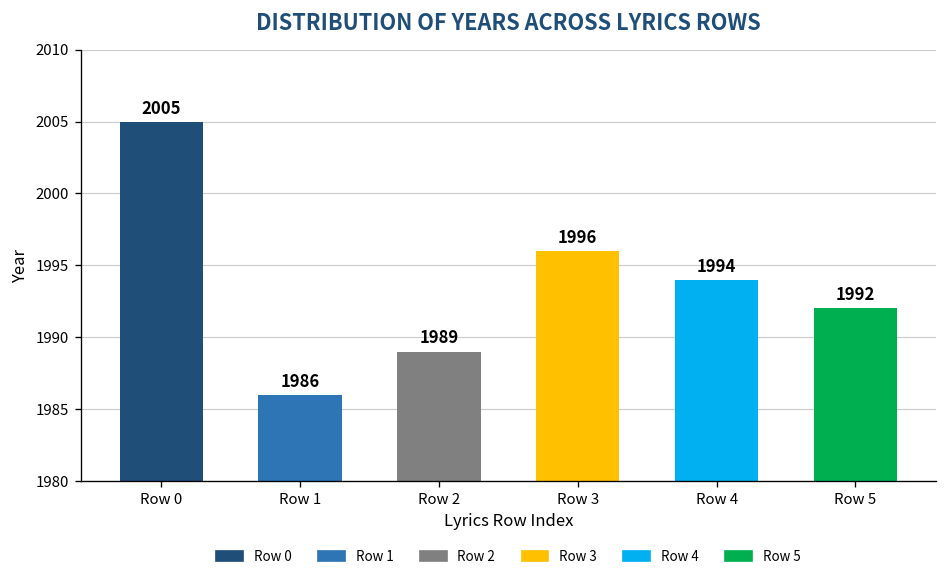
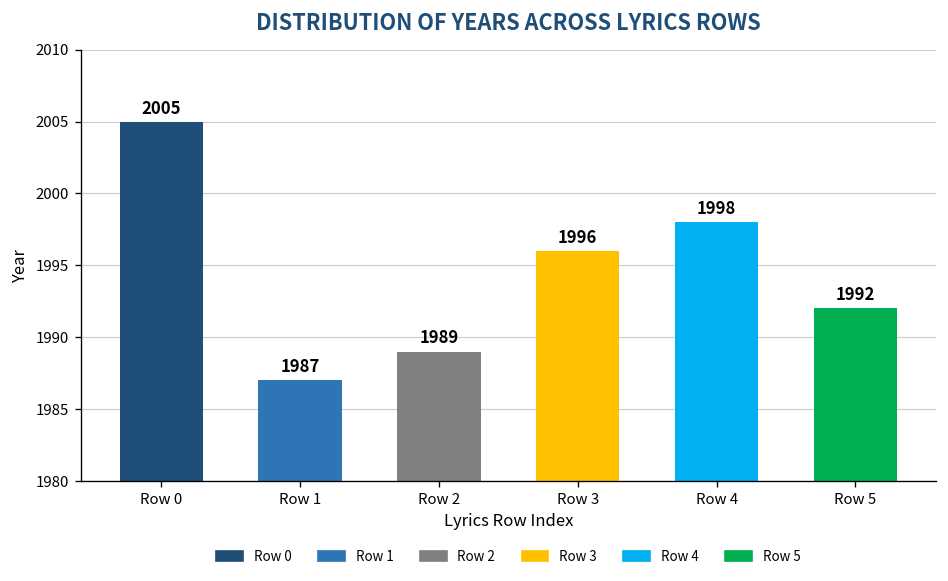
  {
    "Row 0": 2005,
-   "Row 1": 1986,
+   "Row 1": 1987,
    "Row 2": 1989,
    "Row 3": 1996,
-   "Row 4": 1994,
+   "Row 4": 1998,
    "Row 5": 1992
  }
